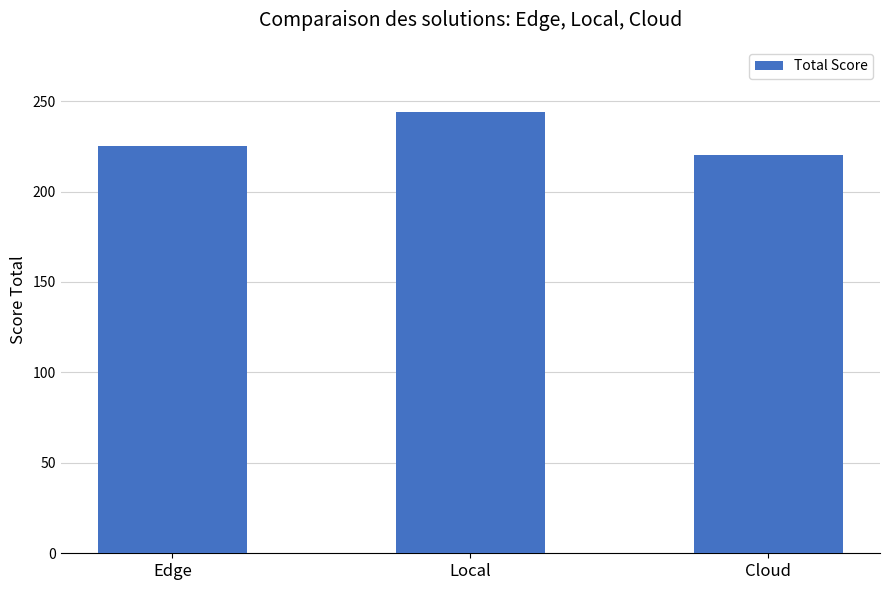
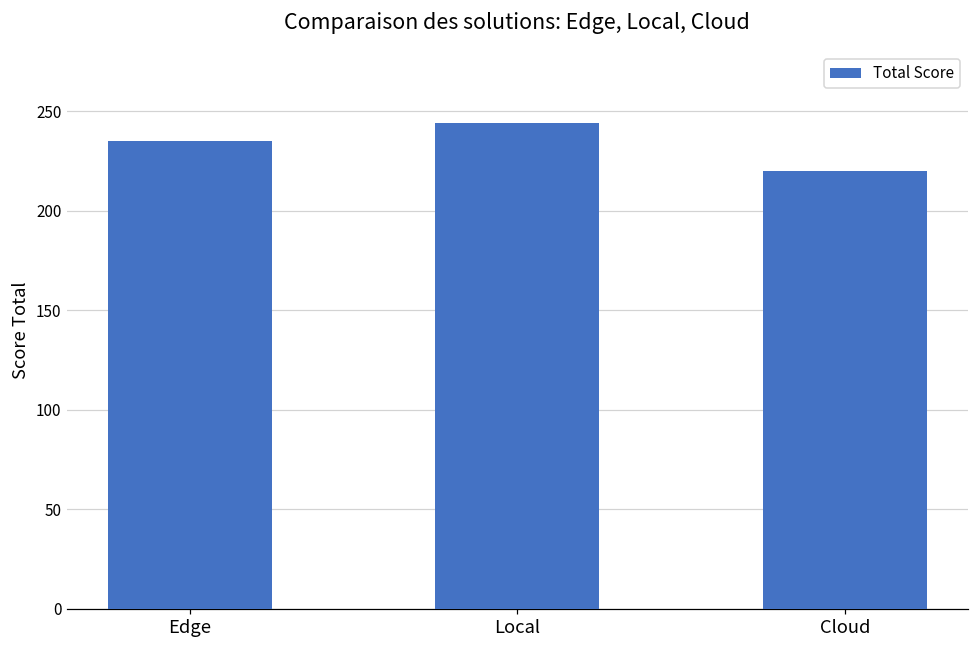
  {
-   "Edge": 225,
+   "Edge": 235,
    "Local": 244,
    "Cloud": 220
  }
